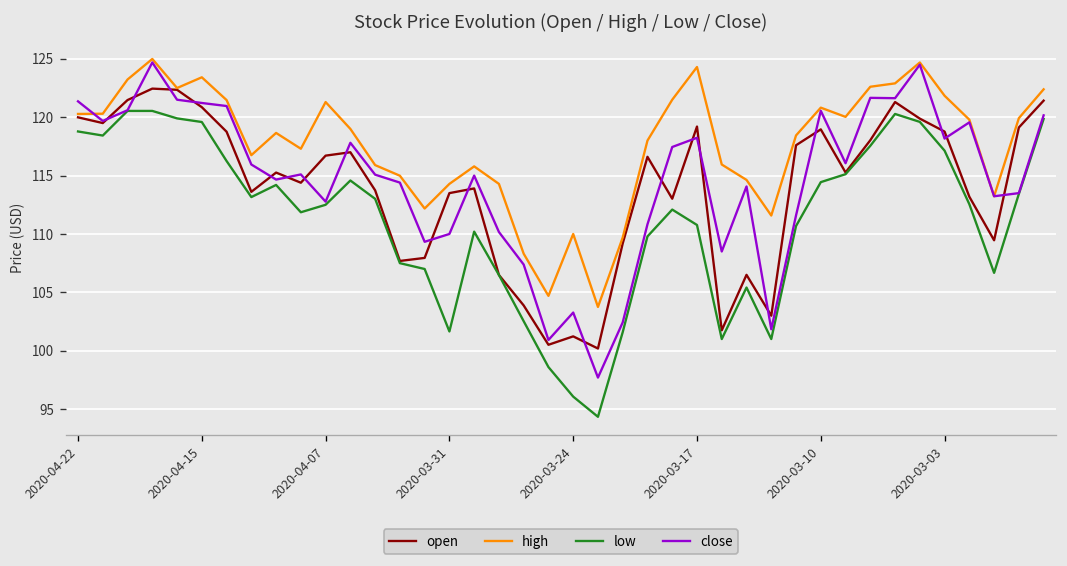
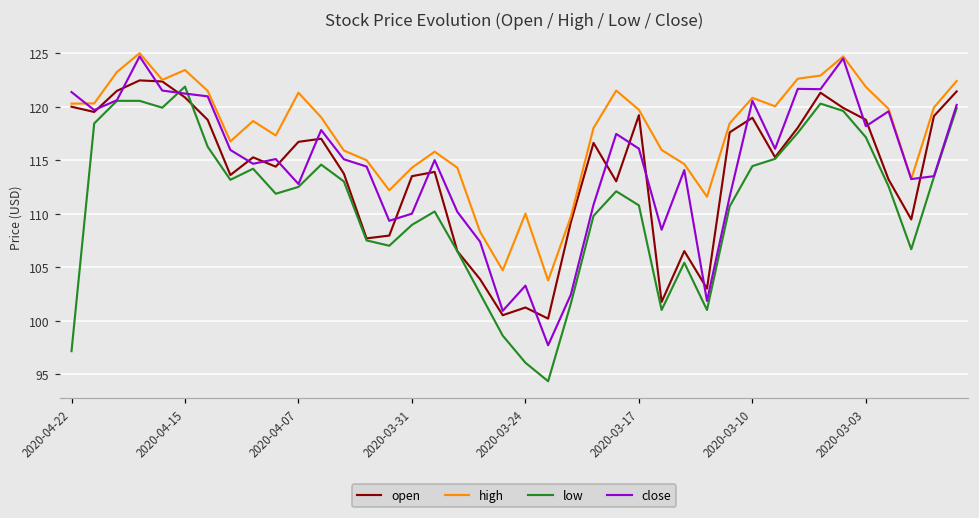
  {
    "open": {
      "2020-04-22": 120,
      "2020-04-15": 121,
      "2020-04-07": 117,
      "2020-03-31": 114,
      "2020-03-24": 101,
      "2020-03-17": 119,
      "2020-03-10": 119,
      "2020-03-03": 119
    },
    "high": {
      "2020-04-22": 120,
      "2020-04-15": 123,
      "2020-04-07": 121,
      "2020-03-31": 114,
      "2020-03-24": 110,
-     "2020-03-17": 124,
+     "2020-03-17": 120,
      "2020-03-10": 121,
      "2020-03-03": 122
    },
    "low": {
-     "2020-04-22": 119,
-     "2020-04-15": 120,
+     "2020-04-22": 97,
+     "2020-04-15": 122,
      "2020-04-07": 113,
-     "2020-03-31": 102,
+     "2020-03-31": 109,
      "2020-03-24": 96,
      "2020-03-17": 111,
      "2020-03-10": 114,
      "2020-03-03": 117
    },
    "close": {
      "2020-04-22": 121,
      "2020-04-15": 121,
      "2020-04-07": 113,
      "2020-03-31": 110,
      "2020-03-24": 103,
-     "2020-03-17": 118,
+     "2020-03-17": 116,
      "2020-03-10": 121,
      "2020-03-03": 118
    }
  }
